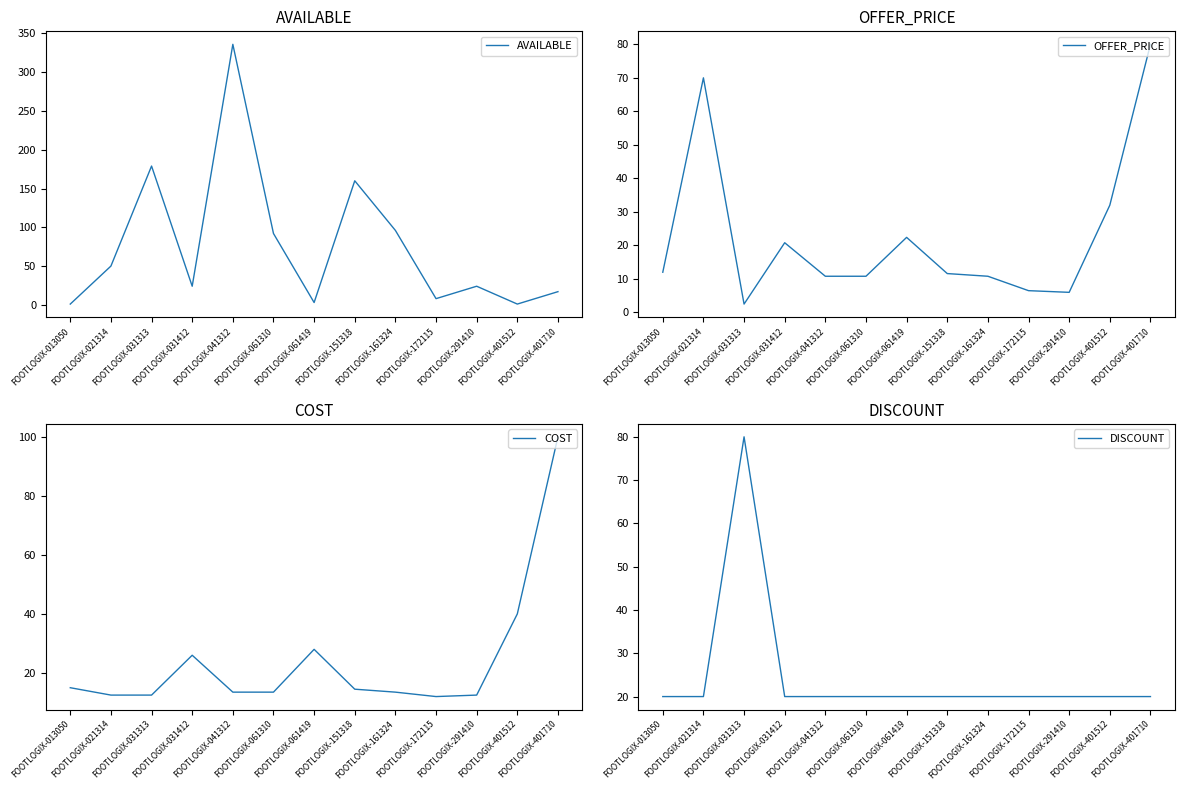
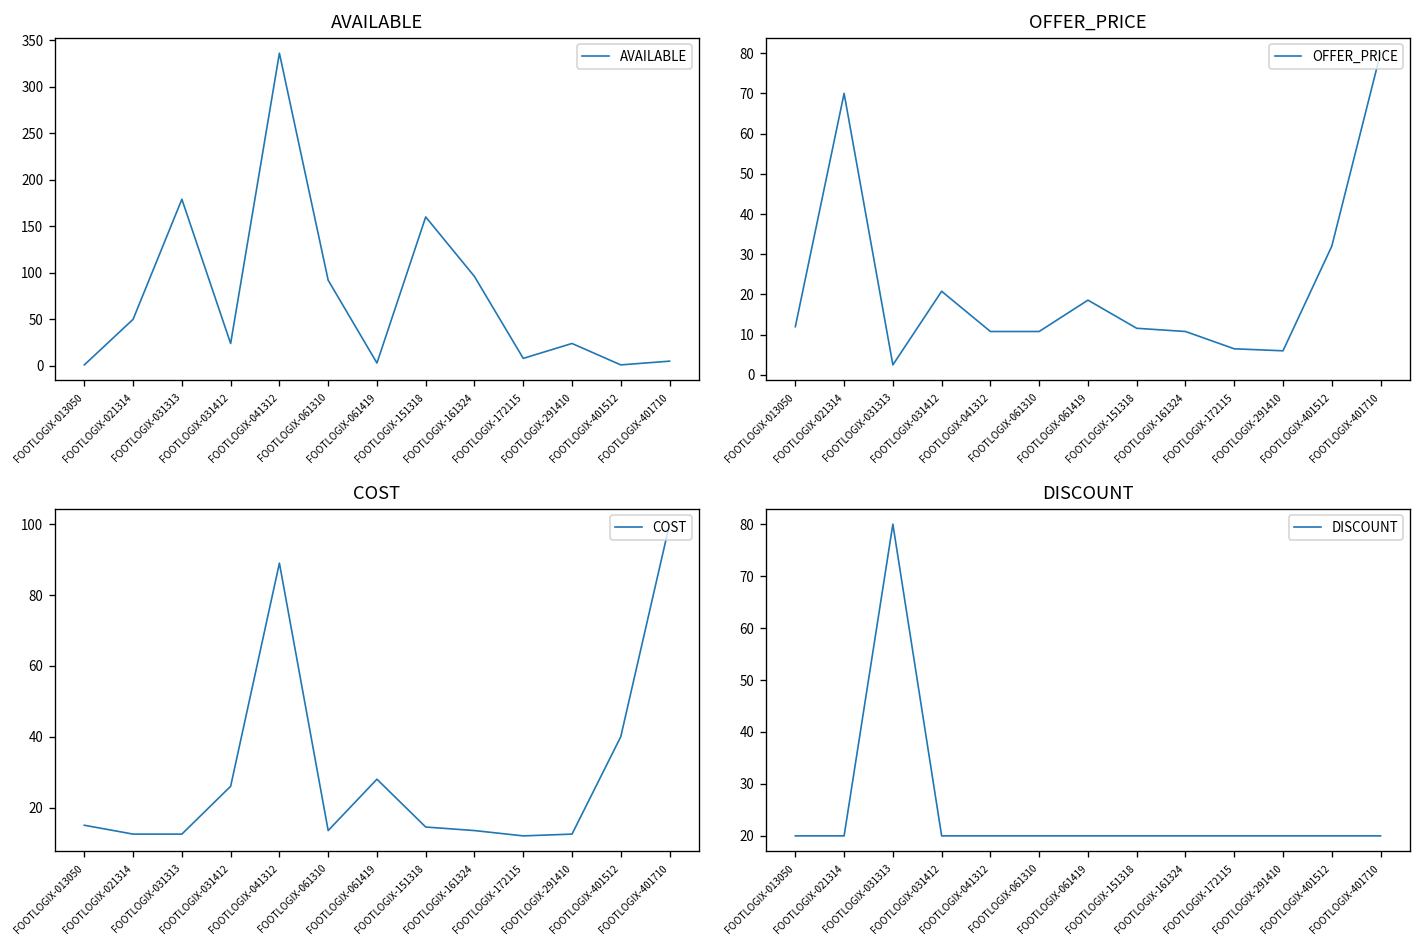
  {
    "AVAILABLE": {
      "FOOTLOGIX-013050": 0,
      "FOOTLOGIX-021314": 50,
      "FOOTLOGIX-031313": 180,
      "FOOTLOGIX-031412": 20,
      "FOOTLOGIX-041312": 340,
      "FOOTLOGIX-061310": 90,
      "FOOTLOGIX-061419": 0,
      "FOOTLOGIX-151318": 160,
      "FOOTLOGIX-161324": 100,
      "FOOTLOGIX-172115": 10,
      "FOOTLOGIX-291410": 20,
      "FOOTLOGIX-401512": 0,
-     "FOOTLOGIX-401710": 20
+     "FOOTLOGIX-401710": 10
    },
    "OFFER_PRICE": {
      "FOOTLOGIX-013050": 12,
      "FOOTLOGIX-021314": 70,
      "FOOTLOGIX-031313": 3,
      "FOOTLOGIX-031412": 21,
      "FOOTLOGIX-041312": 11,
      "FOOTLOGIX-061310": 11,
-     "FOOTLOGIX-061419": 22,
+     "FOOTLOGIX-061419": 19,
      "FOOTLOGIX-151318": 12,
      "FOOTLOGIX-161324": 11,
      "FOOTLOGIX-172115": 7,
      "FOOTLOGIX-291410": 6,
      "FOOTLOGIX-401512": 32
    },
    "COST": {
      "FOOTLOGIX-013050": 15,
      "FOOTLOGIX-021314": 13,
      "FOOTLOGIX-031313": 13,
      "FOOTLOGIX-031412": 26,
-     "FOOTLOGIX-041312": 14,
+     "FOOTLOGIX-041312": 89,
      "FOOTLOGIX-061310": 14,
      "FOOTLOGIX-061419": 28,
      "FOOTLOGIX-151318": 15,
      "FOOTLOGIX-161324": 14,
      "FOOTLOGIX-172115": 12,
      "FOOTLOGIX-291410": 13,
      "FOOTLOGIX-401512": 40
    },
    "DISCOUNT": {
      "FOOTLOGIX-013050": 20,
      "FOOTLOGIX-021314": 20,
      "FOOTLOGIX-031313": 80,
      "FOOTLOGIX-031412": 20,
      "FOOTLOGIX-041312": 20,
      "FOOTLOGIX-061310": 20,
      "FOOTLOGIX-061419": 20,
      "FOOTLOGIX-151318": 20,
      "FOOTLOGIX-161324": 20,
      "FOOTLOGIX-172115": 20,
      "FOOTLOGIX-291410": 20,
      "FOOTLOGIX-401512": 20,
      "FOOTLOGIX-401710": 20
    }
  }
